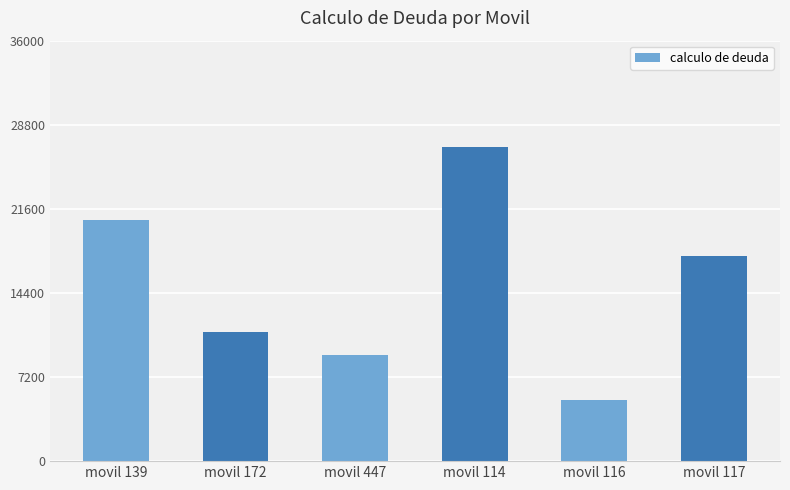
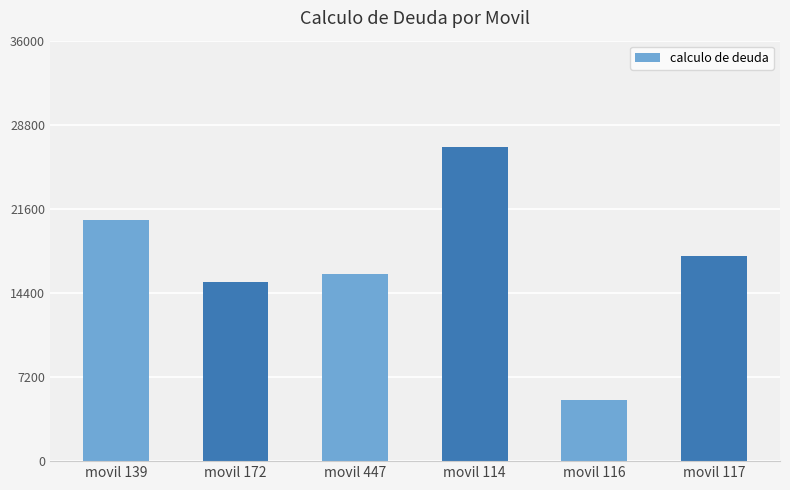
  {
    "movil 139": 20600,
-   "movil 172": 11000,
-   "movil 447": 9100,
+   "movil 172": 15400,
+   "movil 447": 16000,
    "movil 114": 26900,
    "movil 116": 5200,
    "movil 117": 17600
  }
